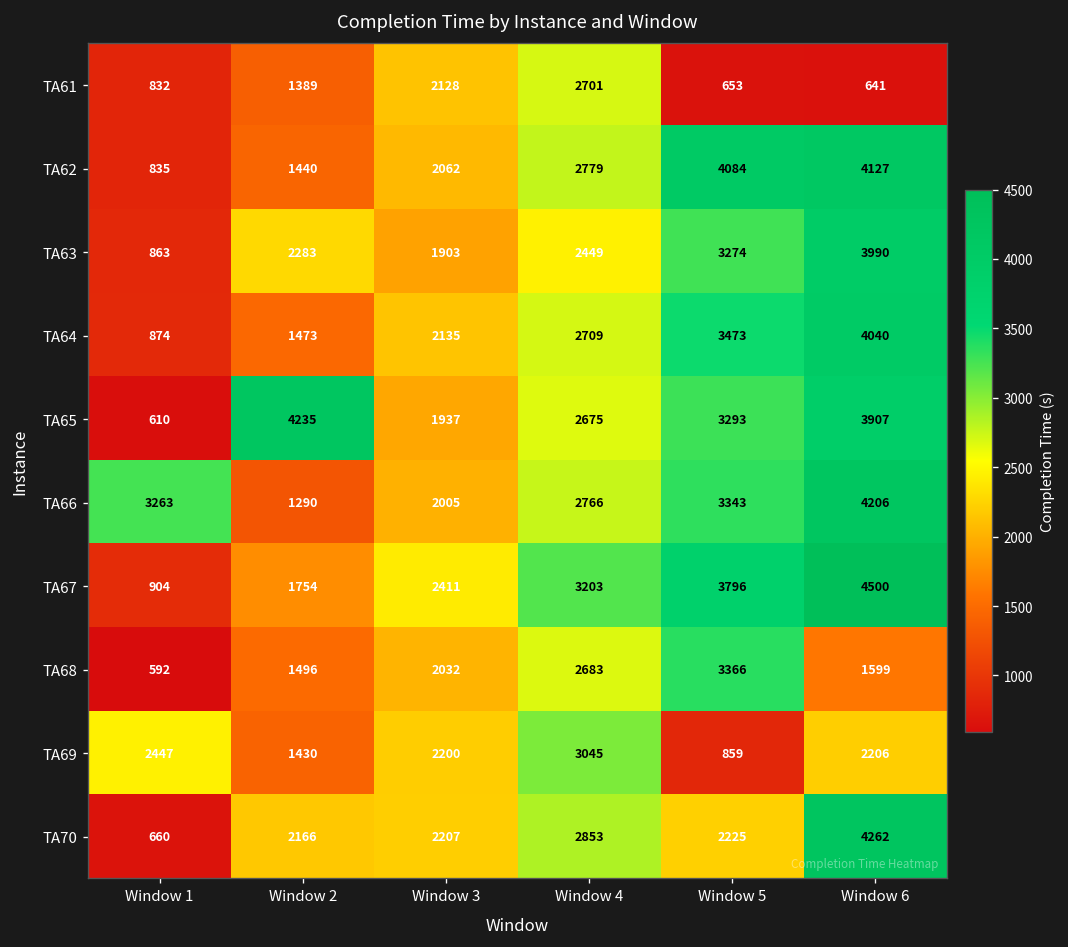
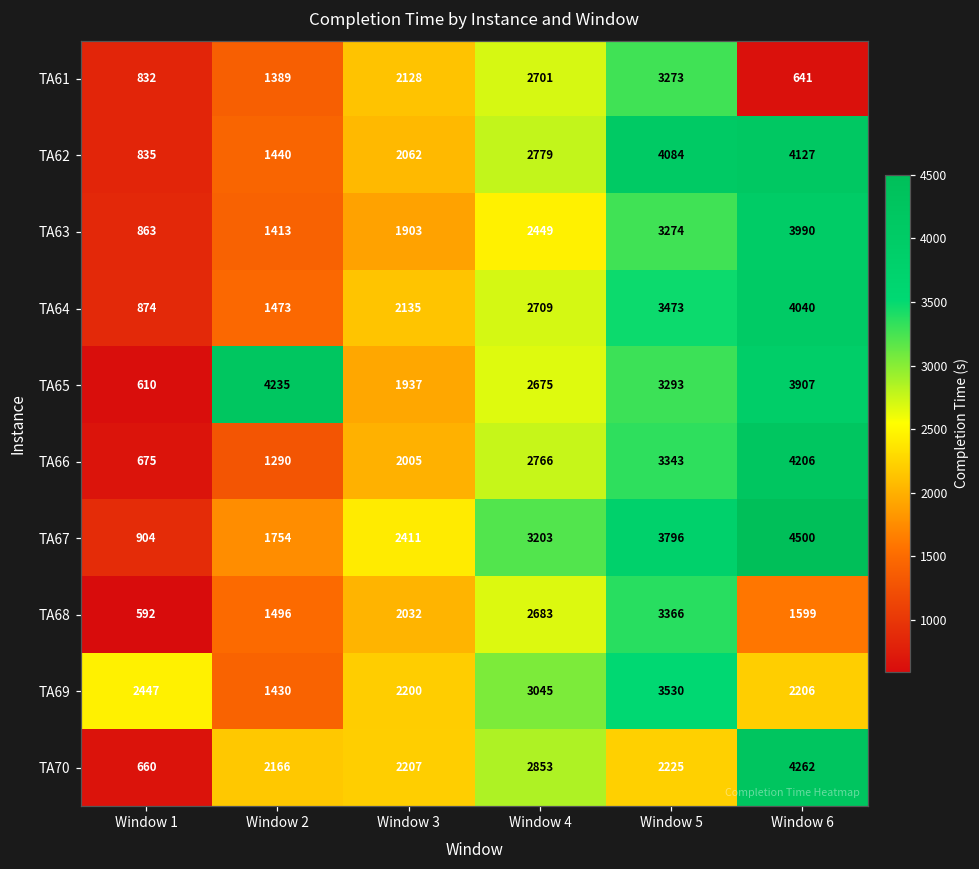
  {
    "TA61": {
      "Window 1": 832,
      "Window 2": 1389,
      "Window 3": 2128,
      "Window 4": 2701,
-     "Window 5": 653,
+     "Window 5": 3273,
      "Window 6": 641
    },
    "TA62": {
      "Window 1": 835,
      "Window 2": 1440,
      "Window 3": 2062,
      "Window 4": 2779,
      "Window 5": 4084,
      "Window 6": 4127
    },
    "TA63": {
      "Window 1": 863,
-     "Window 2": 2283,
+     "Window 2": 1413,
      "Window 3": 1903,
      "Window 4": 2449,
      "Window 5": 3274,
      "Window 6": 3990
    },
    "TA64": {
      "Window 1": 874,
      "Window 2": 1473,
      "Window 3": 2135,
      "Window 4": 2709,
      "Window 5": 3473,
      "Window 6": 4040
    },
    "TA65": {
      "Window 1": 610,
      "Window 2": 4235,
      "Window 3": 1937,
      "Window 4": 2675,
      "Window 5": 3293,
      "Window 6": 3907
    },
    "TA66": {
-     "Window 1": 3263,
+     "Window 1": 675,
      "Window 2": 1290,
      "Window 3": 2005,
      "Window 4": 2766,
      "Window 5": 3343,
      "Window 6": 4206
    },
    "TA67": {
      "Window 1": 904,
      "Window 2": 1754,
      "Window 3": 2411,
      "Window 4": 3203,
      "Window 5": 3796,
      "Window 6": 4500
    },
    "TA68": {
      "Window 1": 592,
      "Window 2": 1496,
      "Window 3": 2032,
      "Window 4": 2683,
      "Window 5": 3366,
      "Window 6": 1599
    },
    "TA69": {
      "Window 1": 2447,
      "Window 2": 1430,
      "Window 3": 2200,
      "Window 4": 3045,
-     "Window 5": 859,
+     "Window 5": 3530,
      "Window 6": 2206
    },
    "TA70": {
      "Window 1": 660,
      "Window 2": 2166,
      "Window 3": 2207,
      "Window 4": 2853,
      "Window 5": 2225
    }
  }
